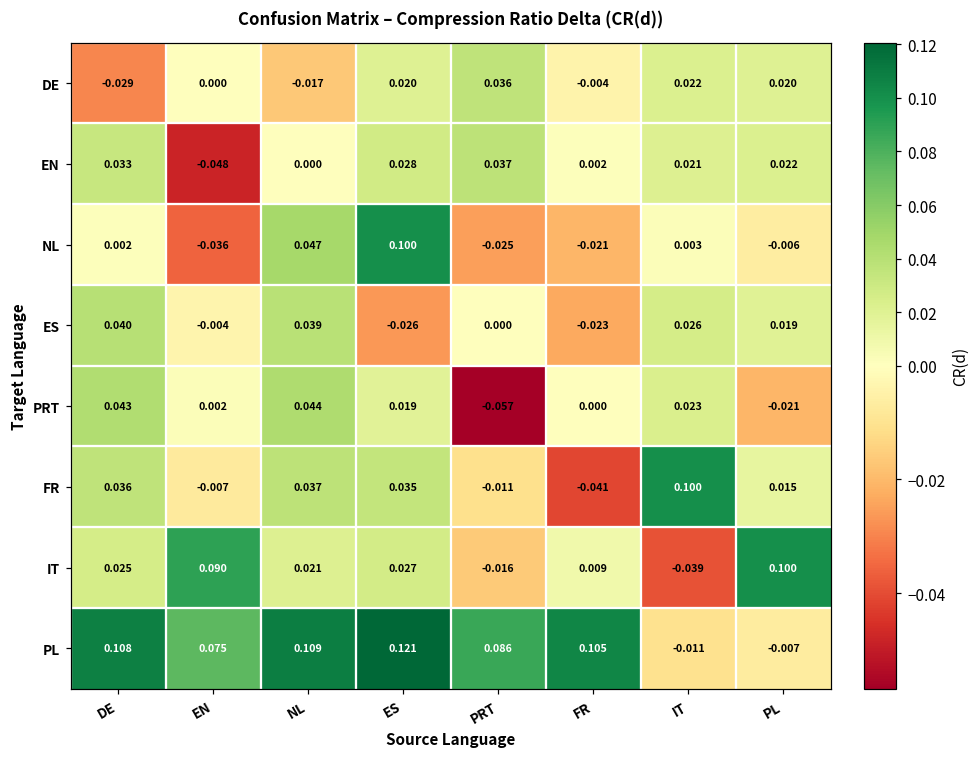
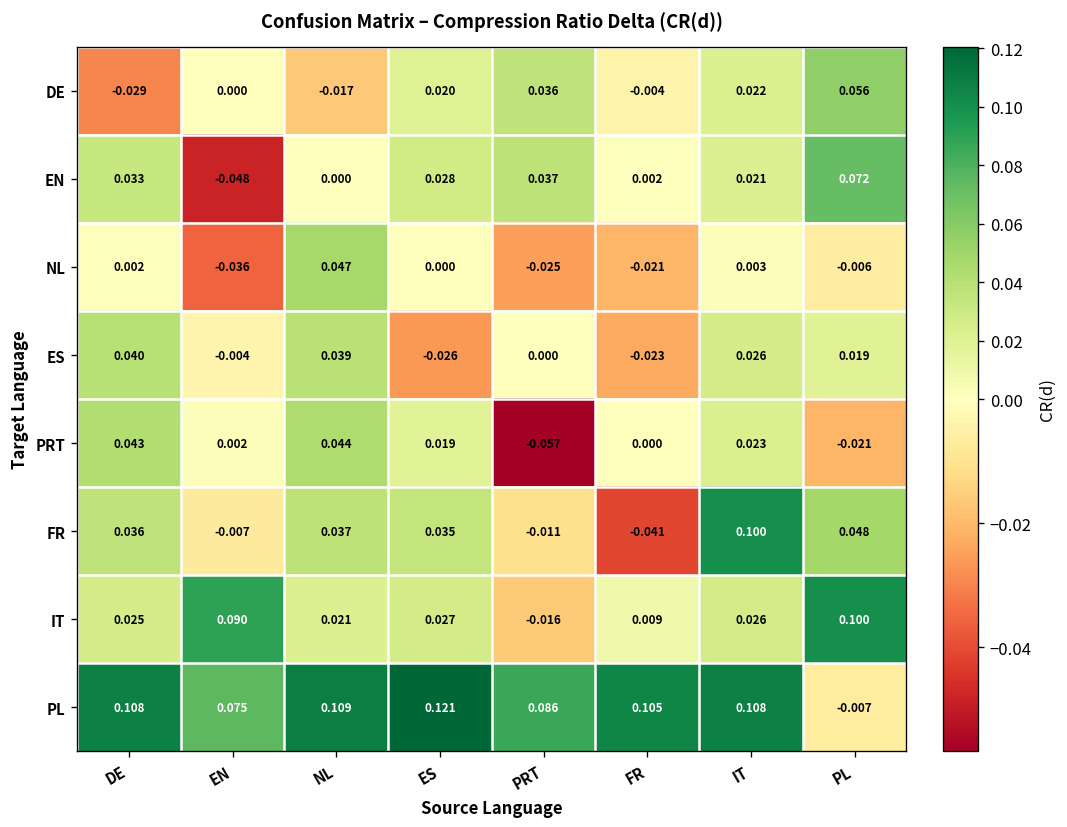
  {
    "DE": {
      "DE": -0.029,
      "EN": 0.000,
      "NL": -0.017,
      "ES": 0.020,
      "PRT": 0.036,
      "FR": -0.004,
      "IT": 0.022,
-     "PL": 0.020
+     "PL": 0.056
    },
    "EN": {
      "DE": 0.033,
      "EN": -0.048,
      "NL": 0.000,
      "ES": 0.028,
      "PRT": 0.037,
      "FR": 0.002,
      "IT": 0.021,
-     "PL": 0.022
+     "PL": 0.072
    },
    "NL": {
      "DE": 0.002,
      "EN": -0.036,
      "NL": 0.047,
-     "ES": 0.100,
+     "ES": 0.000,
      "PRT": -0.025,
      "FR": -0.021,
      "IT": 0.003,
      "PL": -0.006
    },
    "ES": {
      "DE": 0.040,
      "EN": -0.004,
      "NL": 0.039,
      "ES": -0.026,
      "PRT": 0.000,
      "FR": -0.023,
      "IT": 0.026,
      "PL": 0.019
    },
    "PRT": {
      "DE": 0.043,
      "EN": 0.002,
      "NL": 0.044,
      "ES": 0.019,
      "PRT": -0.057,
      "FR": 0.000,
      "IT": 0.023,
      "PL": -0.021
    },
    "FR": {
      "DE": 0.036,
      "EN": -0.007,
      "NL": 0.037,
      "ES": 0.035,
      "PRT": -0.011,
      "FR": -0.041,
      "IT": 0.100,
-     "PL": 0.015
+     "PL": 0.048
    },
    "IT": {
      "DE": 0.025,
      "EN": 0.090,
      "NL": 0.021,
      "ES": 0.027,
      "PRT": -0.016,
      "FR": 0.009,
-     "IT": -0.039,
+     "IT": 0.026,
      "PL": 0.100
    },
    "PL": {
      "DE": 0.108,
      "EN": 0.075,
      "NL": 0.109,
      "ES": 0.121,
      "PRT": 0.086,
      "FR": 0.105,
-     "IT": -0.011,
+     "IT": 0.108,
      "PL": -0.007
    }
  }
